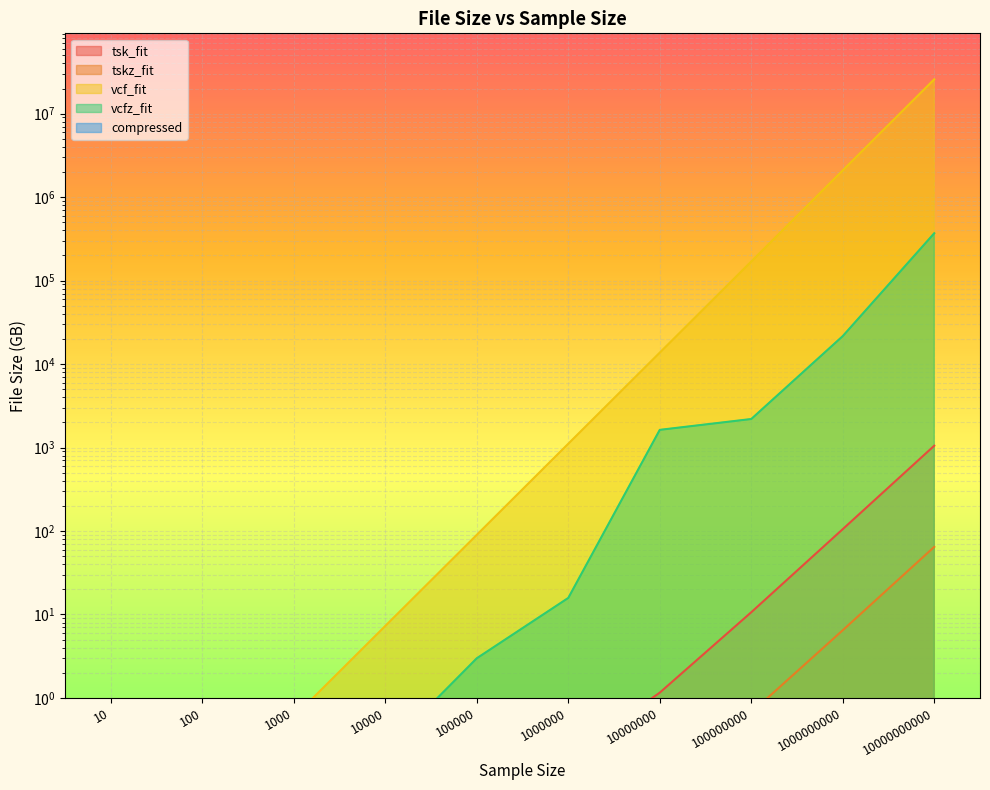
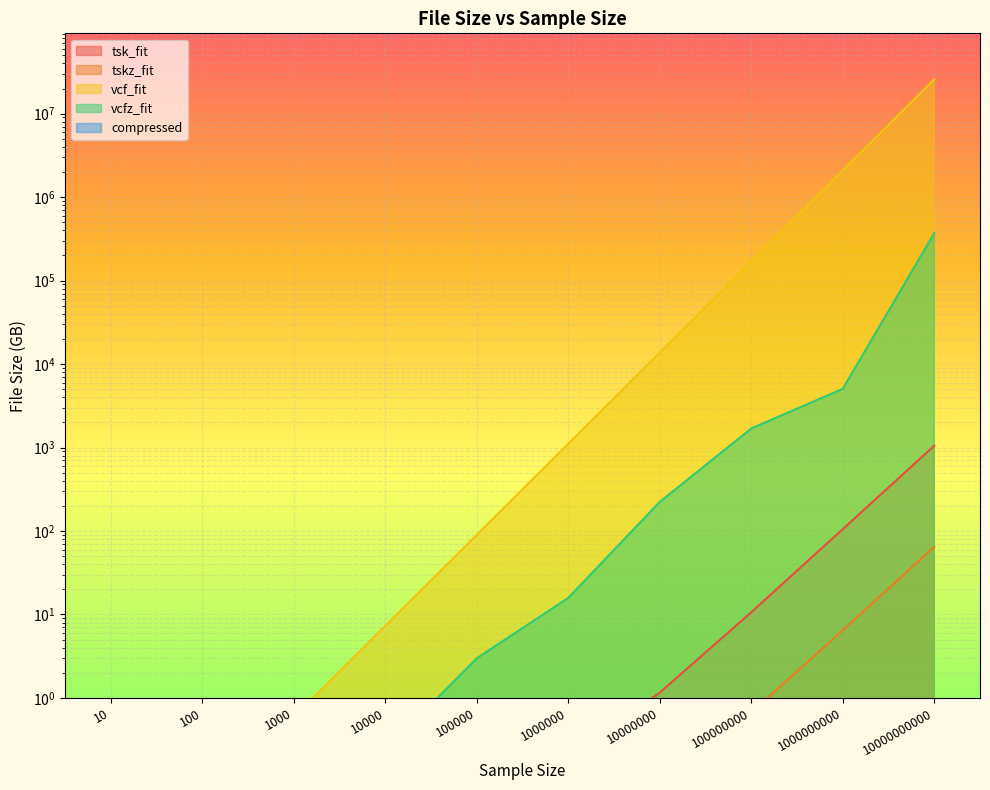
  {
    "vcfz_fit": {
      "100000": 3,
      "1000000": 16,
-     "10000000": 1600,
-     "100000000": 2200,
-     "1000000000": 22000,
+     "10000000": 220,
+     "100000000": 1700,
+     "1000000000": 5000,
      "10000000000": 400000
    }
  }
